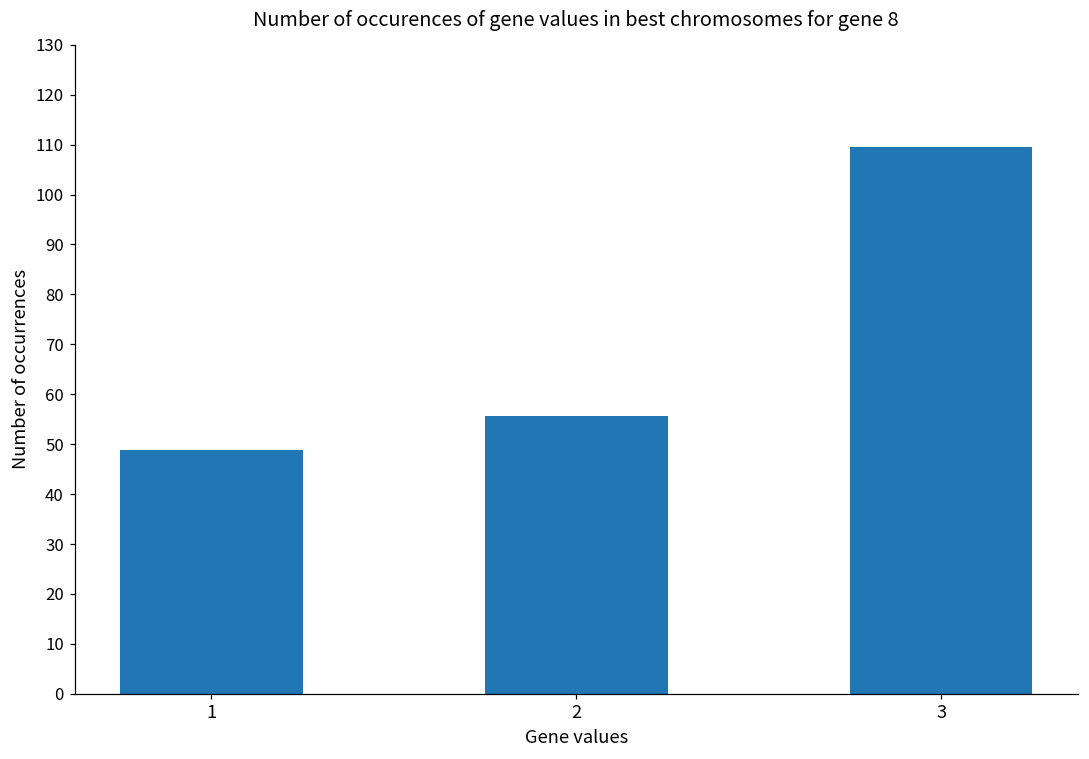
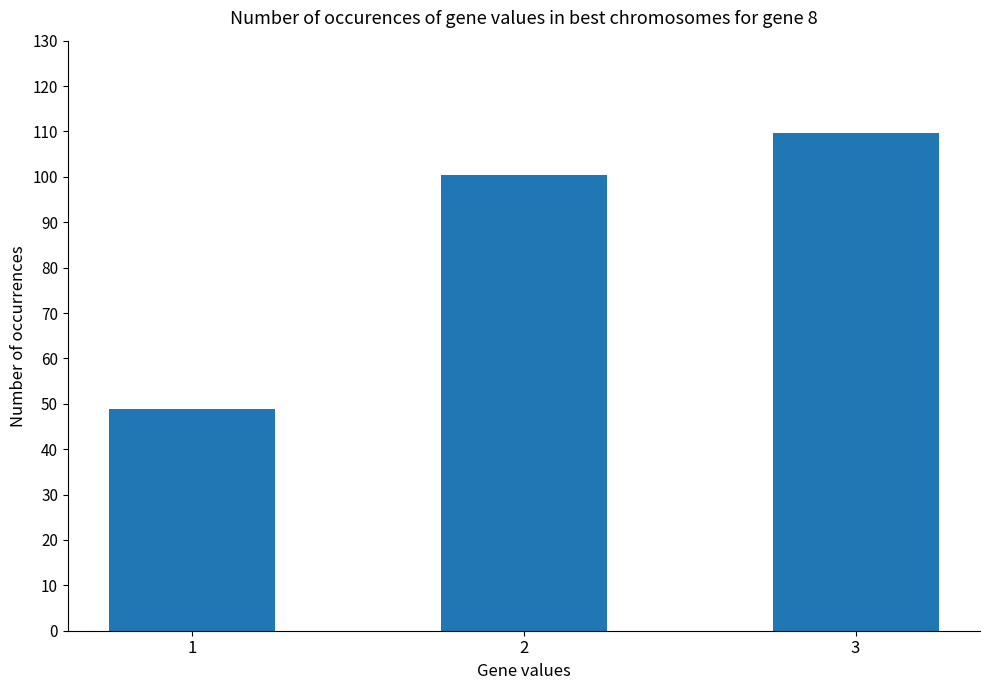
  {
    "1": 49,
-   "2": 56,
+   "2": 101,
    "3": 110
  }
